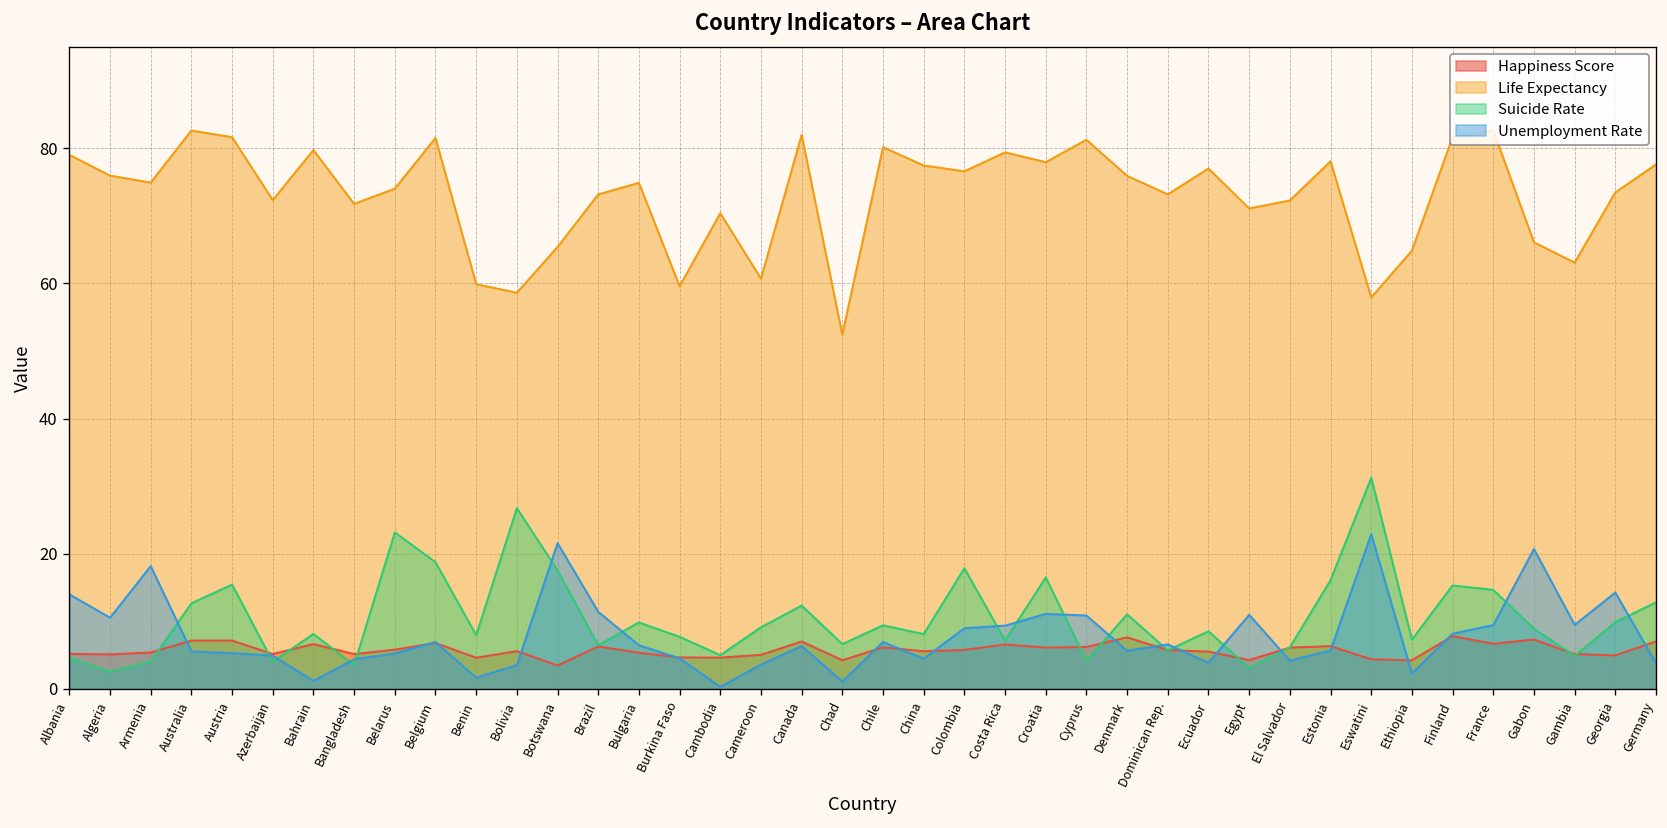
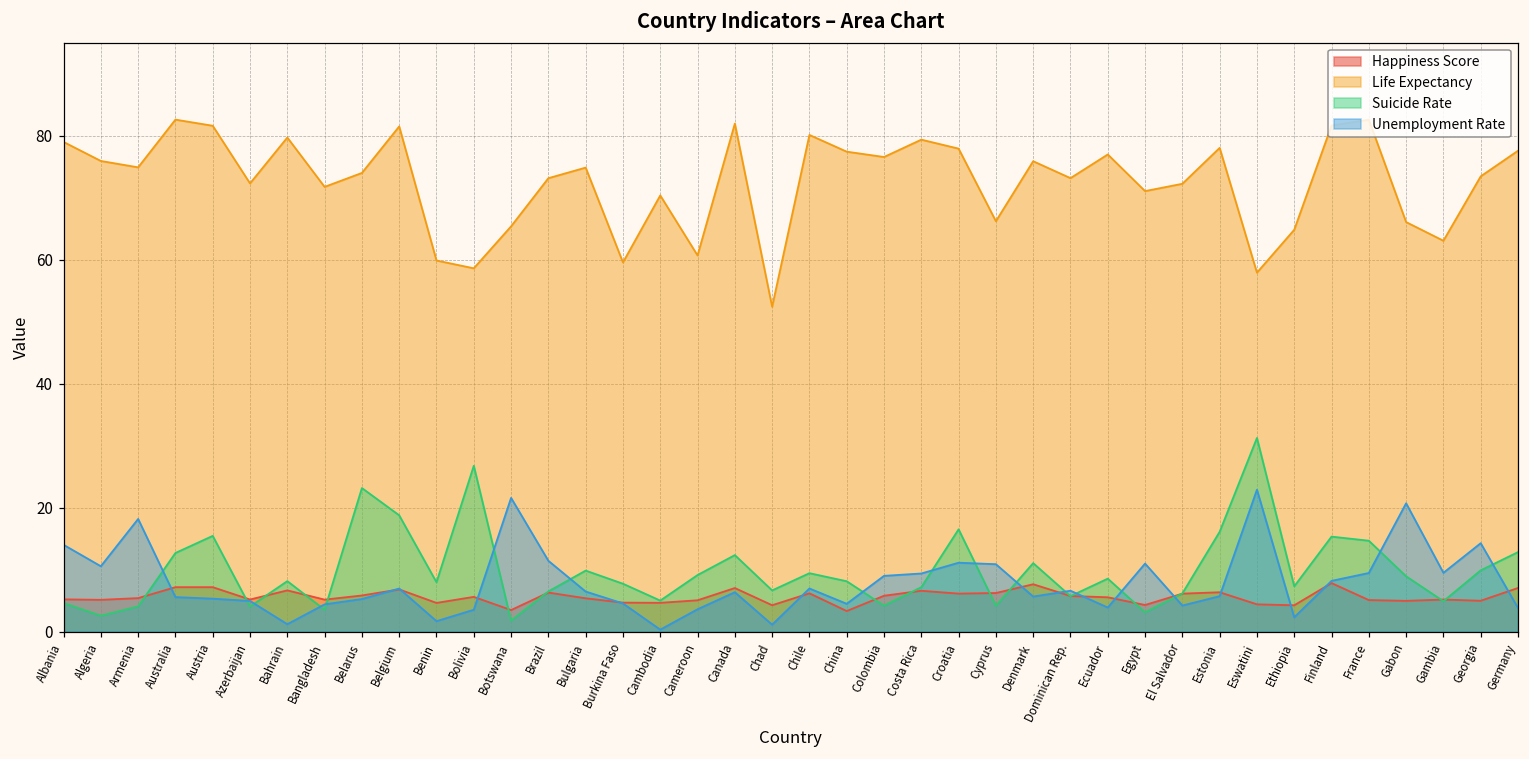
  {
    "Happiness Score": {
      "Albania": 5,
      "Algeria": 5,
      "Armenia": 5,
      "Australia": 7,
      "Austria": 7,
      "Bahrain": 7,
      "Bangladesh": 5,
      "Belarus": 6,
      "Benin": 5,
      "Bolivia": 6,
      "Botswana": 3,
      "Bulgaria": 5,
      "Cameroon": 5,
      "Canada": 7,
      "Chad": 4,
      "Chile": 6,
-     "China": 6,
+     "China": 3,
      "Colombia": 6,
      "Costa Rica": 7,
      "Croatia": 6,
      "Cyprus": 6,
      "Denmark": 8,
      "Ecuador": 6,
      "Egypt": 4,
      "Estonia": 6,
      "Eswatini": 4,
      "Ethiopia": 4,
-     "France": 7,
-     "Gabon": 7,
+     "France": 5,
+     "Gabon": 5,
      "Georgia": 5,
      "Germany": 7
    },
    "Life Expectancy": {
      "Albania": 79,
      "Algeria": 76,
      "Armenia": 75,
      "Australia": 83,
      "Austria": 82,
      "Azerbaijan": 72,
      "Bahrain": 80,
      "Bangladesh": 72,
      "Belarus": 74,
      "Belgium": 82,
      "Benin": 60,
      "Bolivia": 59,
      "Botswana": 65,
      "Brazil": 73,
      "Bulgaria": 75,
      "Burkina Faso": 60,
      "Cambodia": 70,
      "Cameroon": 61,
      "Canada": 82,
      "Chad": 52,
      "Chile": 80,
      "China": 77,
      "Colombia": 77,
      "Costa Rica": 79,
      "Croatia": 78,
-     "Cyprus": 81,
+     "Cyprus": 66,
      "Denmark": 76,
      "Dominican Rep.": 73,
      "Ecuador": 77,
      "Egypt": 71,
      "El Salvador": 72,
      "Estonia": 78,
      "Eswatini": 58,
      "Ethiopia": 65,
      "Gabon": 66,
      "Gambia": 63,
      "Georgia": 73,
      "Germany": 78
    },
    "Suicide Rate": {
      "Albania": 5,
      "Algeria": 3,
      "Armenia": 4,
      "Australia": 13,
      "Austria": 15,
      "Azerbaijan": 4,
      "Bahrain": 8,
      "Bangladesh": 4,
      "Belarus": 23,
      "Belgium": 19,
      "Benin": 8,
      "Bolivia": 27,
-     "Botswana": 18,
+     "Botswana": 2,
      "Bulgaria": 10,
      "Burkina Faso": 8,
      "Cameroon": 9,
      "Canada": 12,
      "Chad": 7,
      "Chile": 9,
      "China": 8,
-     "Colombia": 18,
+     "Colombia": 4,
      "Costa Rica": 7,
      "Croatia": 17,
      "Cyprus": 4,
      "Denmark": 11,
      "Ecuador": 9,
      "Egypt": 3,
      "Estonia": 16,
      "Eswatini": 31,
      "Ethiopia": 7,
      "Finland": 15,
      "France": 15,
      "Gabon": 9,
      "Georgia": 10,
      "Germany": 13
    },
    "Unemployment Rate": {
      "Albania": 14,
      "Algeria": 11,
      "Armenia": 18,
      "Australia": 6,
      "Austria": 5,
      "Bahrain": 1,
      "Bangladesh": 4,
      "Belarus": 5,
      "Benin": 2,
      "Bolivia": 4,
      "Botswana": 22,
      "Brazil": 11,
      "Bulgaria": 6,
      "Cambodia": 0,
      "Cameroon": 4,
      "Canada": 6,
      "Chad": 1,
      "Chile": 7,
      "China": 4,
      "Colombia": 9,
      "Costa Rica": 9,
      "Croatia": 11,
      "Cyprus": 11,
      "Denmark": 6,
      "Dominican Rep.": 7,
      "Ecuador": 4,
      "Egypt": 11,
      "El Salvador": 4,
      "Estonia": 6,
      "Eswatini": 23,
      "Ethiopia": 2,
      "France": 9,
      "Gabon": 21,
      "Gambia": 9,
      "Georgia": 14,
      "Germany": 4
    }
  }
